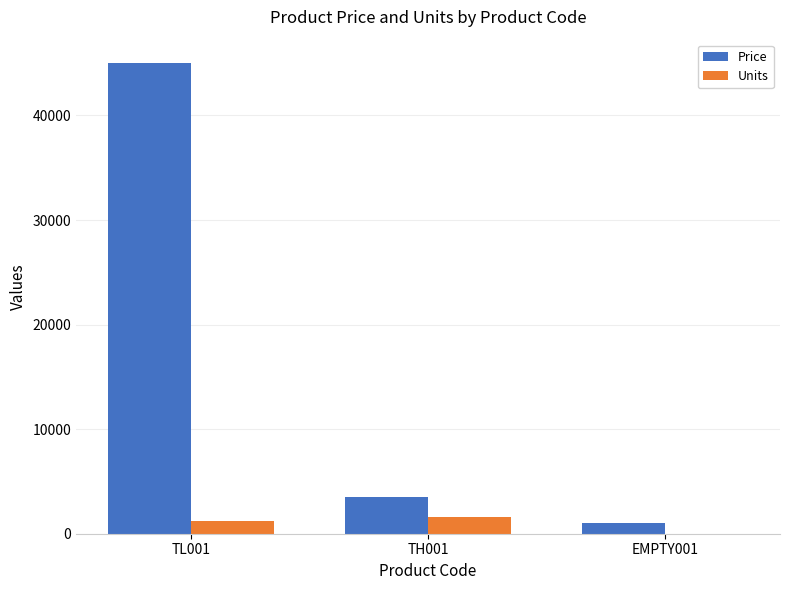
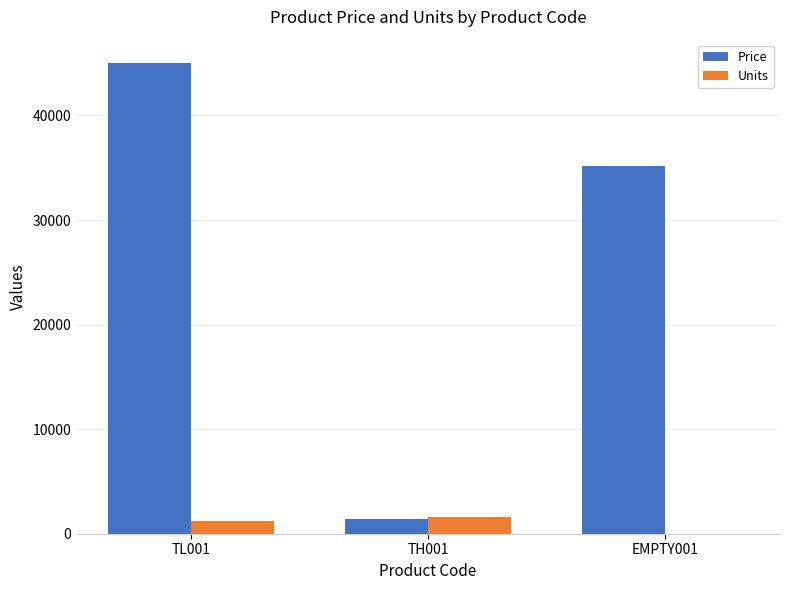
  {
    "Price": {
      "TL001": 45000,
-     "TH001": 3500,
-     "EMPTY001": 1000
+     "TH001": 1400,
+     "EMPTY001": 35200
    },
    "Units": {
      "TL001": 1200,
      "TH001": 1600
    }
  }
